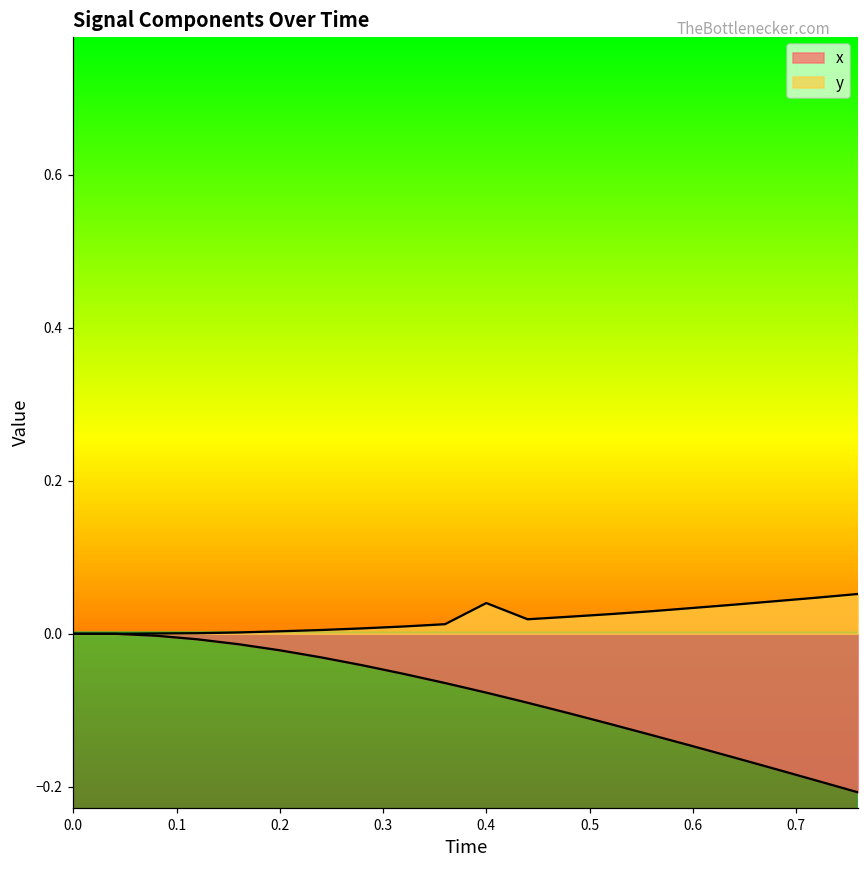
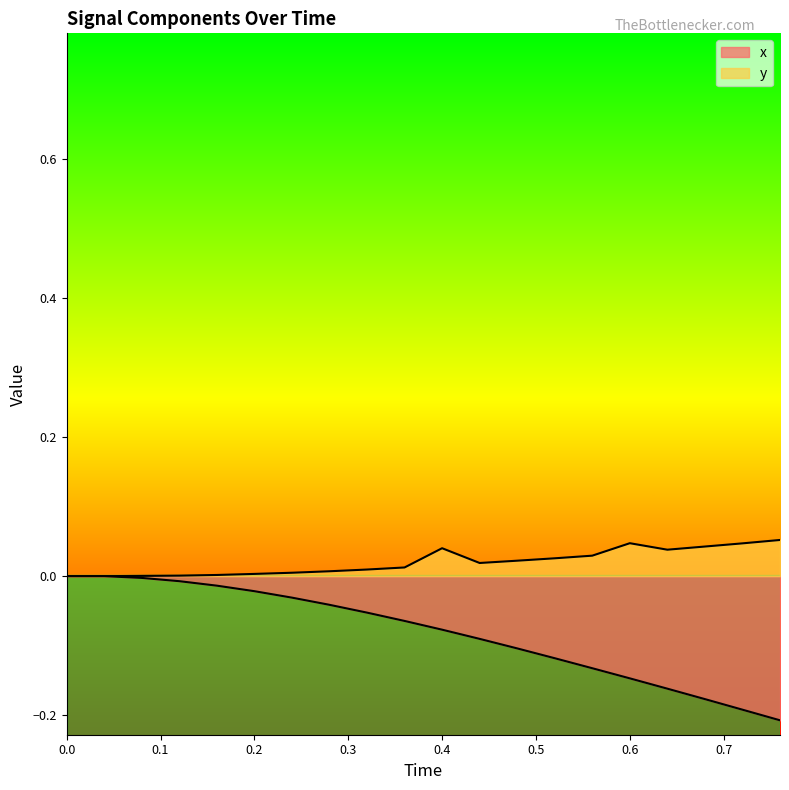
  {
    "y": {
      "0.4": 0.04,
-     "0.6": 0.03
+     "0.6": 0.05
    }
  }
